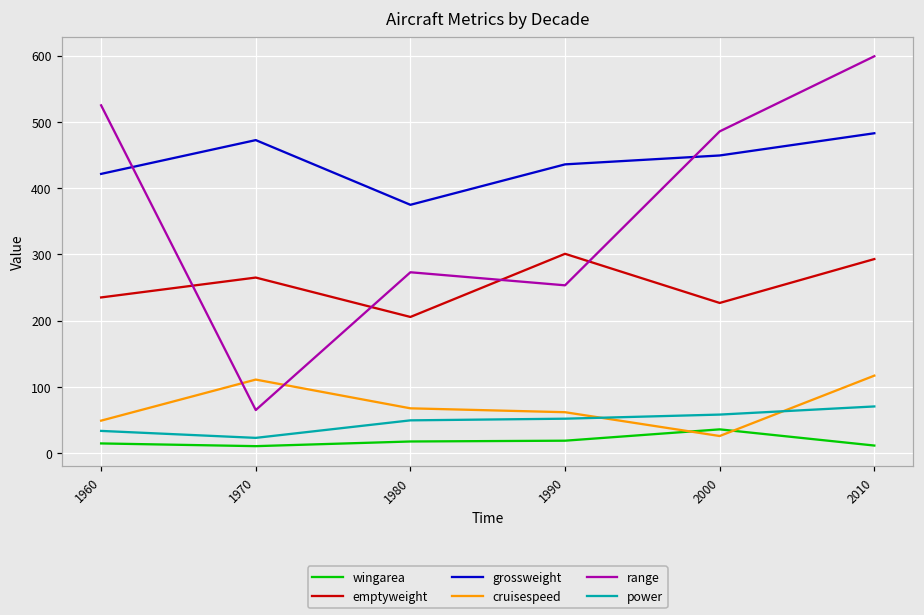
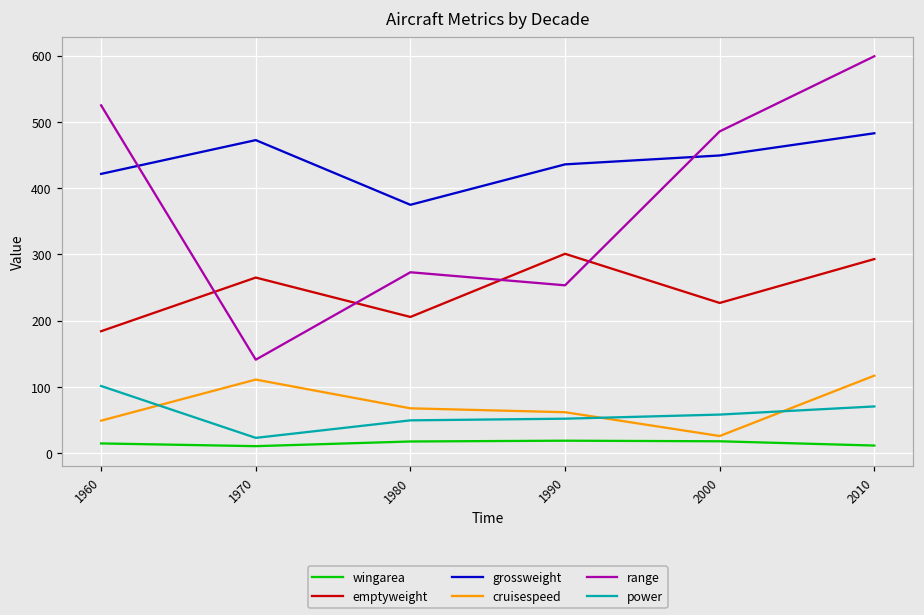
  {
    "wingarea": {
      "1960": 10,
      "1970": 10,
      "1980": 20,
      "1990": 20,
-     "2000": 40,
+     "2000": 20,
      "2010": 10
    },
    "emptyweight": {
-     "1960": 240,
+     "1960": 180,
      "1970": 270,
      "1980": 210,
      "1990": 300,
      "2000": 230,
      "2010": 290
    },
    "grossweight": {
      "1960": 420,
      "1970": 470,
      "1980": 370,
      "1990": 440,
      "2000": 450,
      "2010": 480
    },
    "cruisespeed": {
      "1960": 50,
      "1970": 110,
      "1980": 70,
      "1990": 60,
      "2000": 30,
      "2010": 120
    },
    "range": {
      "1960": 530,
-     "1970": 70,
+     "1970": 140,
      "1980": 270,
      "1990": 250,
      "2000": 490,
      "2010": 600
    },
    "power": {
-     "1960": 30,
+     "1960": 100,
      "1970": 20,
      "1980": 50,
      "1990": 50,
      "2000": 60,
      "2010": 70
    }
  }
